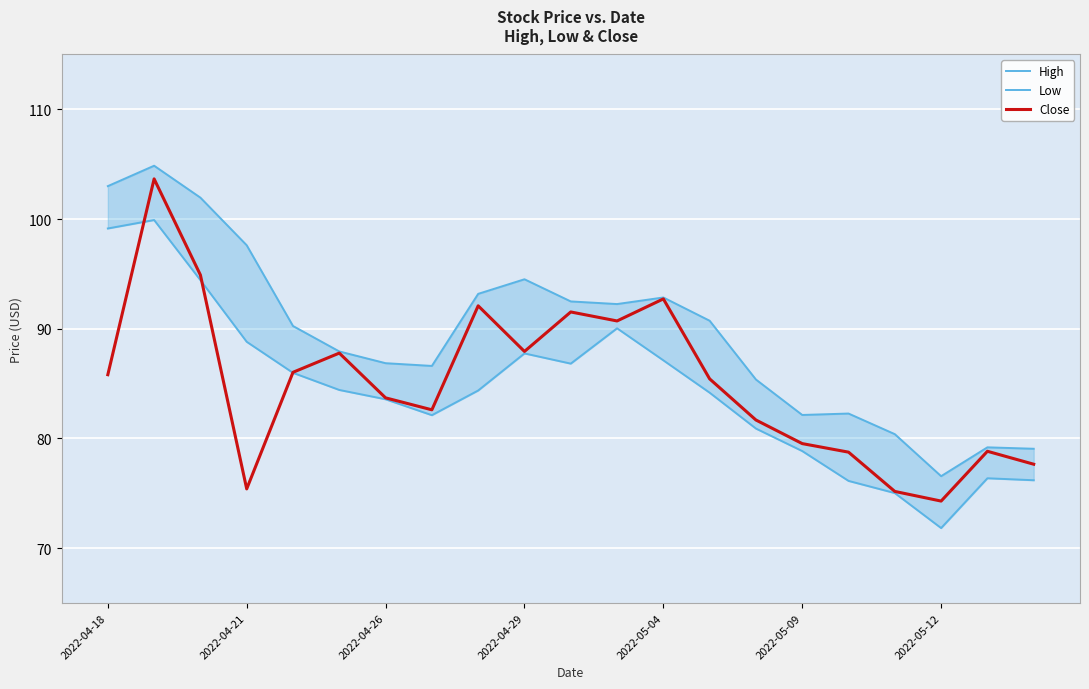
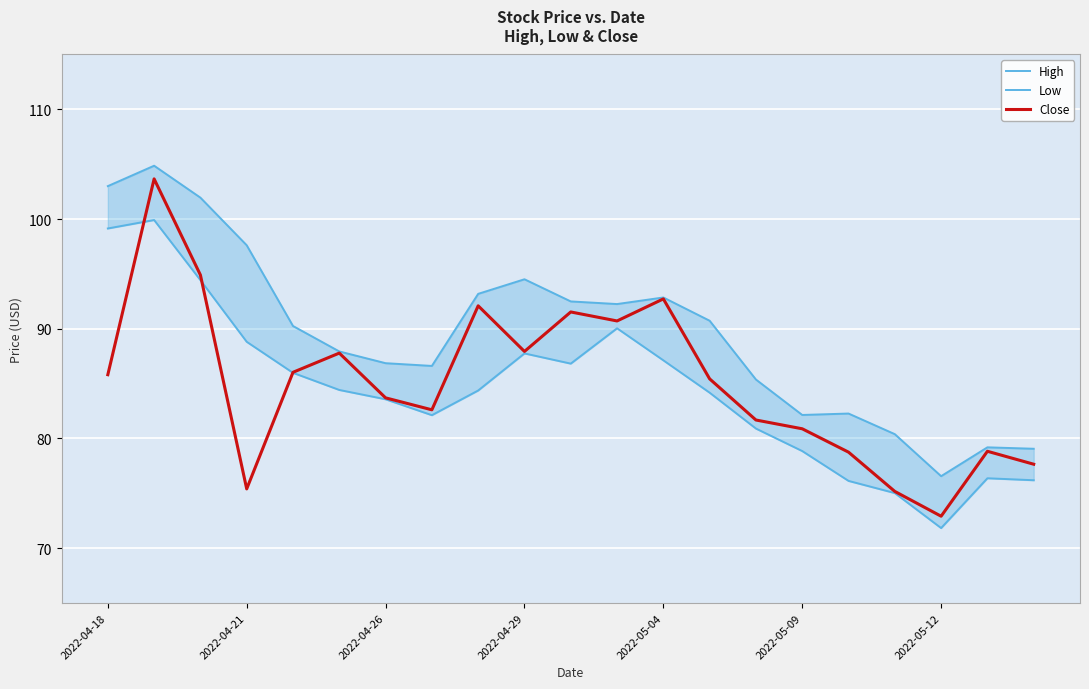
  {
    "Close": {
      "2022-04-18": 85.8,
      "2022-04-21": 75.4,
-     "2022-05-09": 79.5,
-     "2022-05-12": 74.3
+     "2022-05-09": 80.9,
+     "2022-05-12": 72.9
    }
  }
